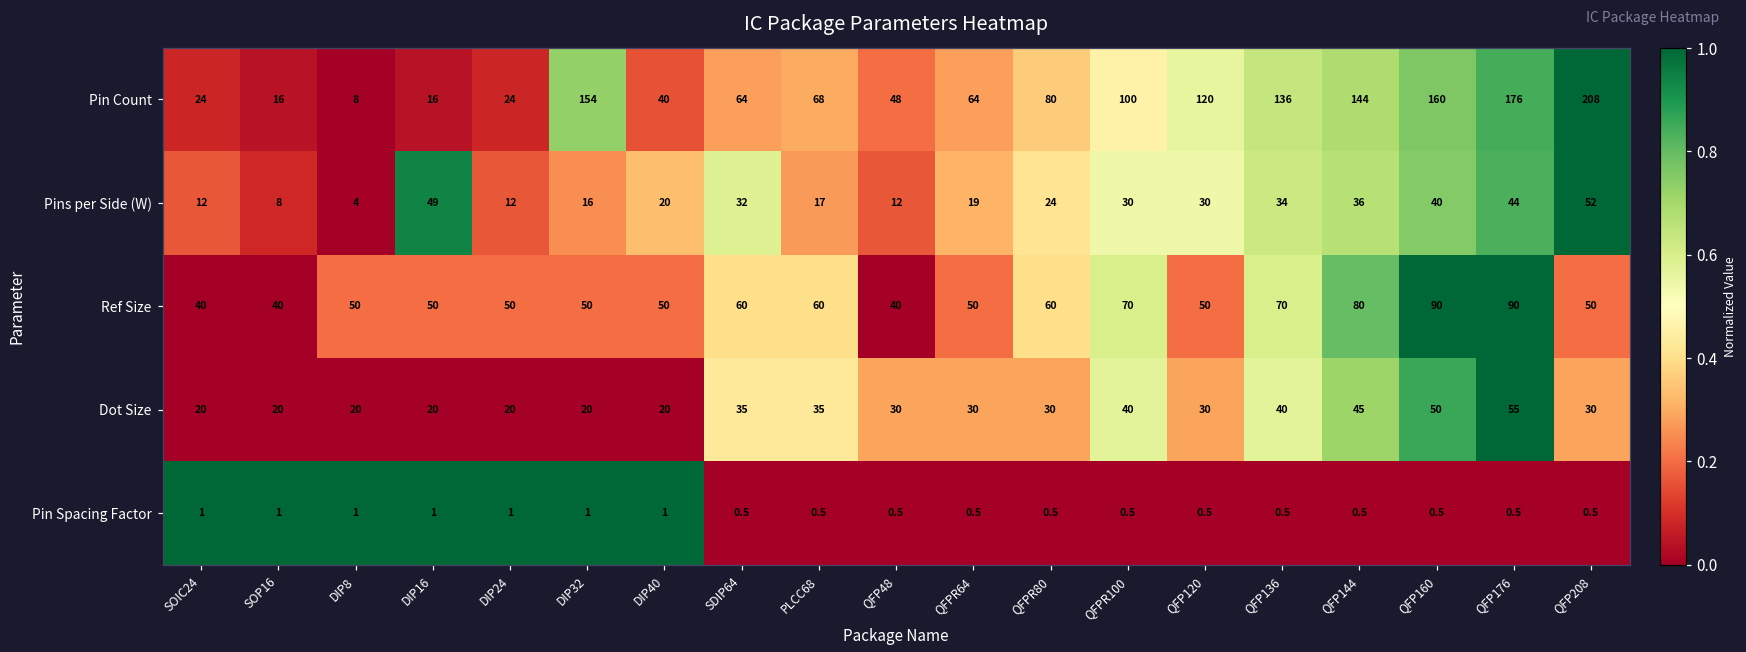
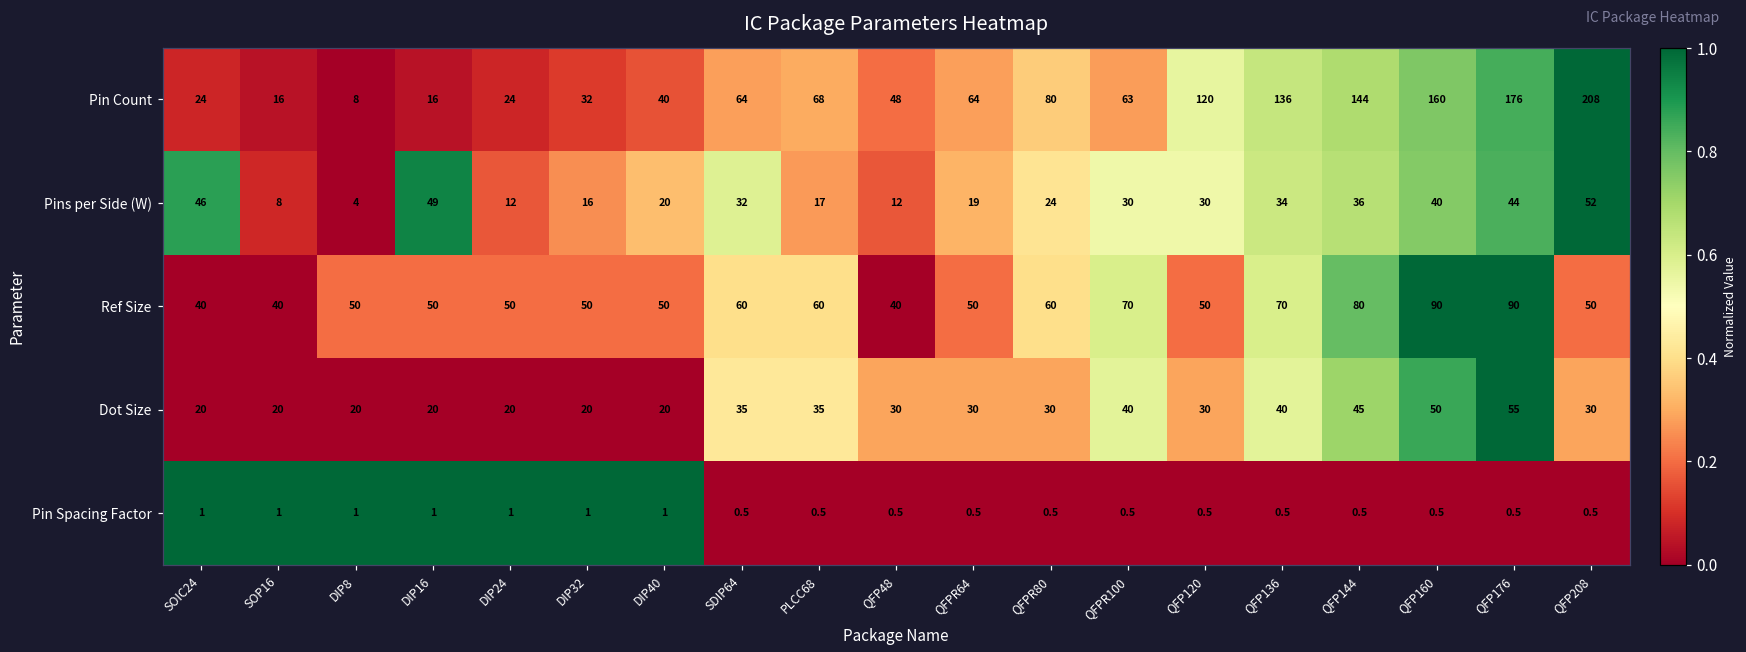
  {
    "Pin Count": {
      "SOIC24": 24,
      "SOP16": 16,
      "DIP8": 8,
      "DIP16": 16,
      "DIP24": 24,
-     "DIP32": 154,
+     "DIP32": 32,
      "DIP40": 40,
      "SDIP64": 64,
      "PLCC68": 68,
      "QFP48": 48,
      "QFPR64": 64,
      "QFPR80": 80,
-     "QFPR100": 100,
+     "QFPR100": 63,
      "QFP120": 120,
      "QFP136": 136,
      "QFP144": 144,
      "QFP160": 160,
      "QFP176": 176,
      "QFP208": 208
    },
    "Pins per Side (W)": {
-     "SOIC24": 12,
+     "SOIC24": 46,
      "SOP16": 8,
      "DIP8": 4,
      "DIP16": 49,
      "DIP24": 12,
      "DIP32": 16,
      "DIP40": 20,
      "SDIP64": 32,
      "PLCC68": 17,
      "QFP48": 12,
      "QFPR64": 19,
      "QFPR80": 24,
      "QFPR100": 30,
      "QFP120": 30,
      "QFP136": 34,
      "QFP144": 36,
      "QFP160": 40,
      "QFP176": 44,
      "QFP208": 52
    },
    "Ref Size": {
      "SOIC24": 40,
      "SOP16": 40,
      "DIP8": 50,
      "DIP16": 50,
      "DIP24": 50,
      "DIP32": 50,
      "DIP40": 50,
      "SDIP64": 60,
      "PLCC68": 60,
      "QFP48": 40,
      "QFPR64": 50,
      "QFPR80": 60,
      "QFPR100": 70,
      "QFP120": 50,
      "QFP136": 70,
      "QFP144": 80,
      "QFP160": 90,
      "QFP176": 90,
      "QFP208": 50
    },
    "Dot Size": {
      "SOIC24": 20,
      "SOP16": 20,
      "DIP8": 20,
      "DIP16": 20,
      "DIP24": 20,
      "DIP32": 20,
      "DIP40": 20,
      "SDIP64": 35,
      "PLCC68": 35,
      "QFP48": 30,
      "QFPR64": 30,
      "QFPR80": 30,
      "QFPR100": 40,
      "QFP120": 30,
      "QFP136": 40,
      "QFP144": 45,
      "QFP160": 50,
      "QFP176": 55,
      "QFP208": 30
    },
    "Pin Spacing Factor": {
      "SOIC24": 1,
      "SOP16": 1,
      "DIP8": 1,
      "DIP16": 1,
      "DIP24": 1,
      "DIP32": 1,
      "DIP40": 1,
      "SDIP64": 0.5,
      "PLCC68": 0.5,
      "QFP48": 0.5,
      "QFPR64": 0.5,
      "QFPR80": 0.5,
      "QFPR100": 0.5,
      "QFP120": 0.5,
      "QFP136": 0.5,
      "QFP144": 0.5,
      "QFP160": 0.5,
      "QFP176": 0.5,
      "QFP208": 0.5
    }
  }
